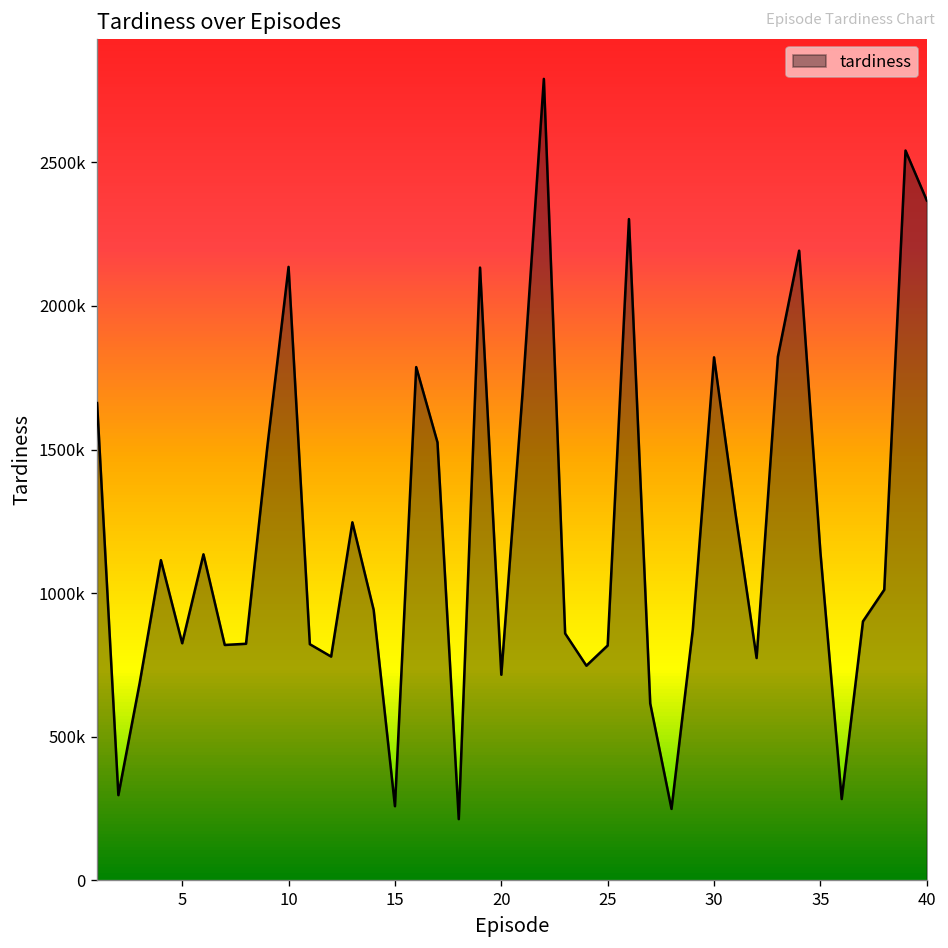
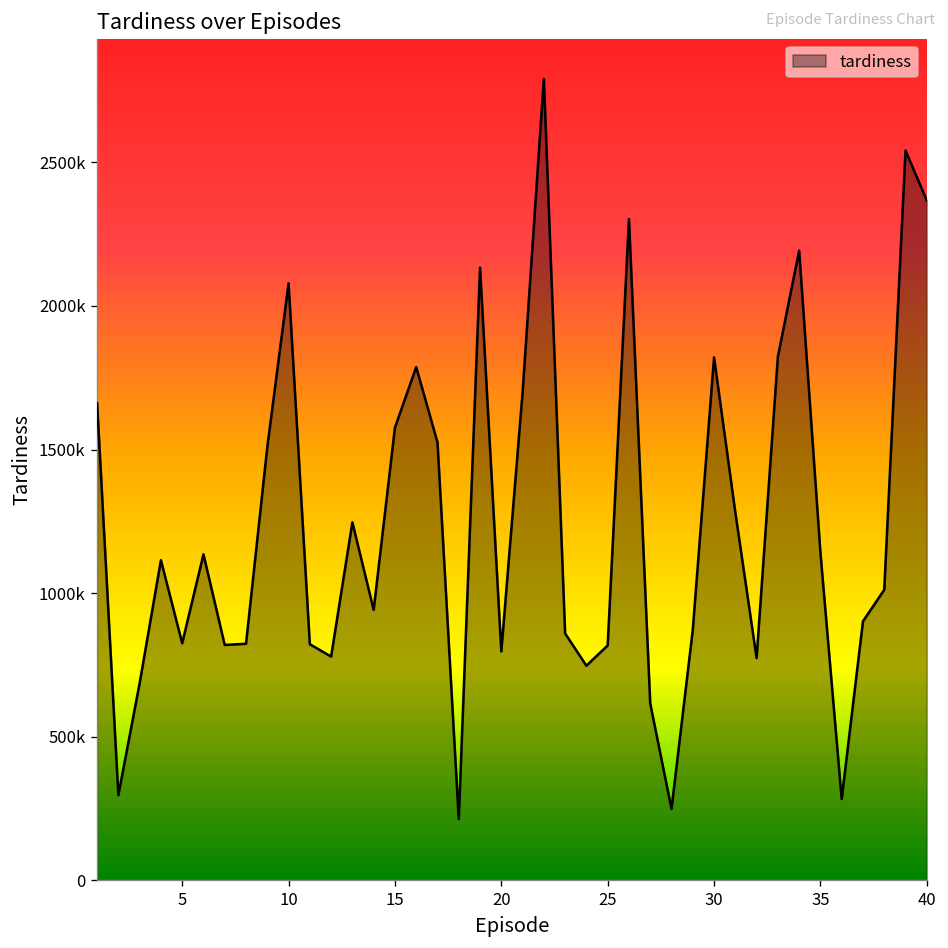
  {
    "5": 830000,
-   "10": 2140000,
-   "15": 260000,
-   "20": 720000,
+   "10": 2080000,
+   "15": 1580000,
+   "20": 800000,
    "25": 820000,
    "30": 1820000,
    "35": 1140000,
    "40": 2370000
  }
